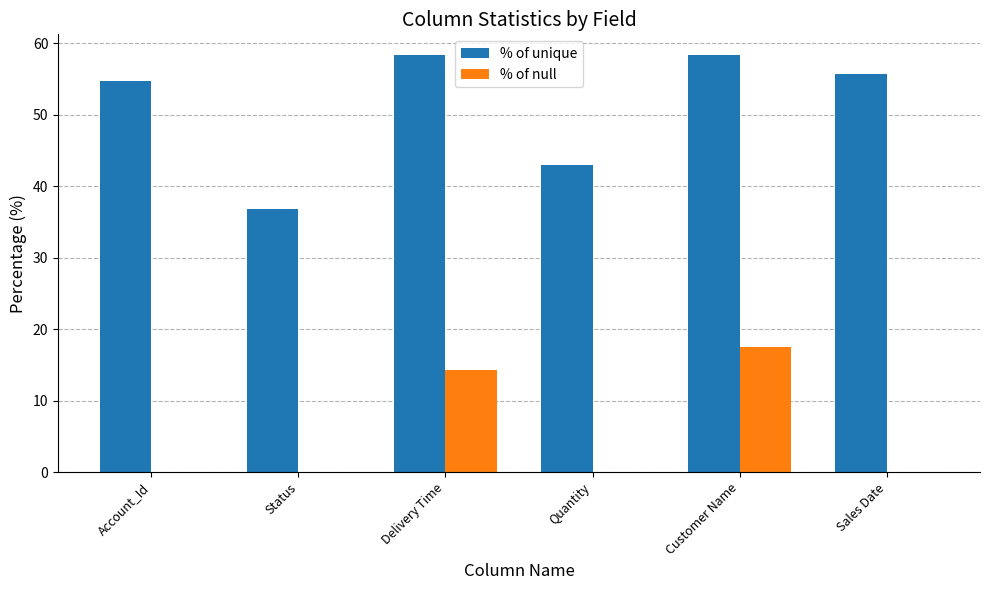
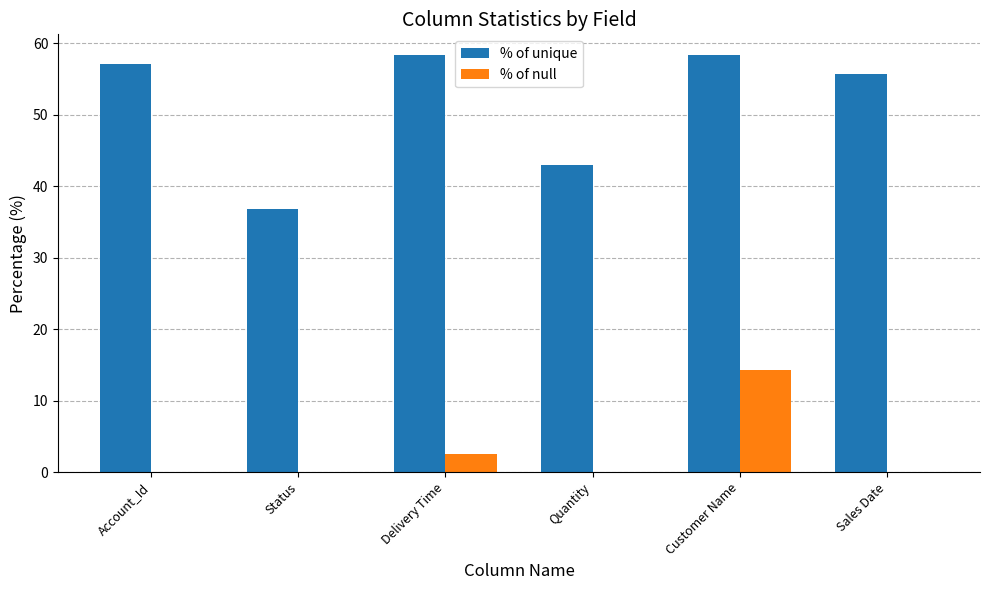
  {
    "% of unique": {
-     "Account_Id": 55,
+     "Account_Id": 57,
      "Status": 37,
      "Delivery Time": 58,
      "Quantity": 43,
      "Customer Name": 58,
      "Sales Date": 56
    },
    "% of null": {
      "Account_Id": 0,
      "Status": 0,
-     "Delivery Time": 14,
+     "Delivery Time": 3,
      "Quantity": 0,
-     "Customer Name": 18,
+     "Customer Name": 14,
      "Sales Date": 0
    }
  }
